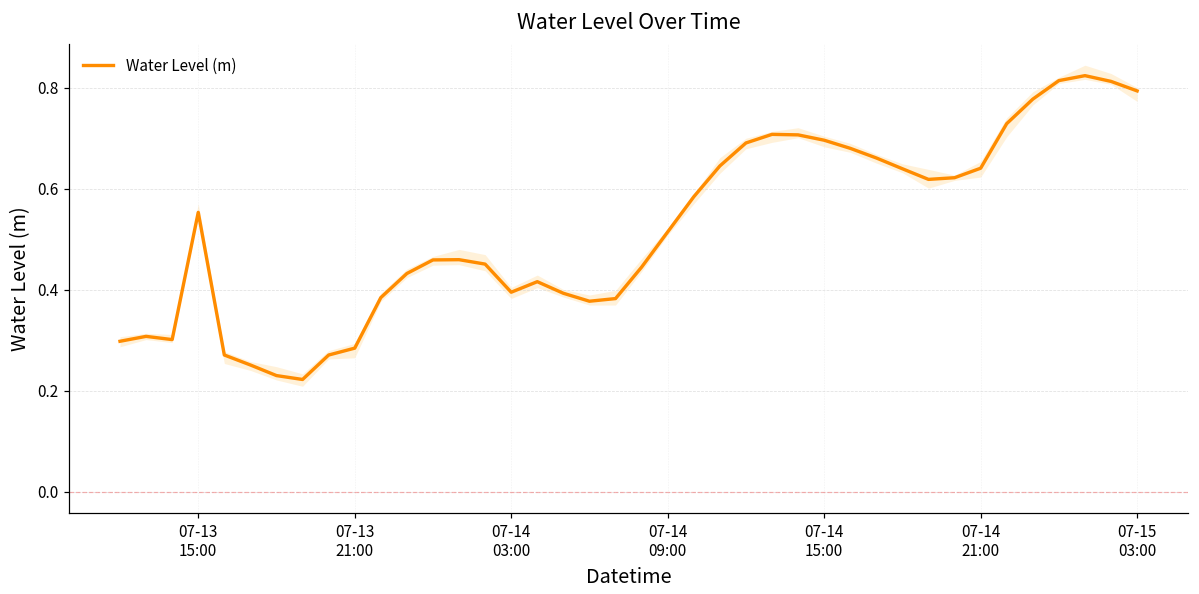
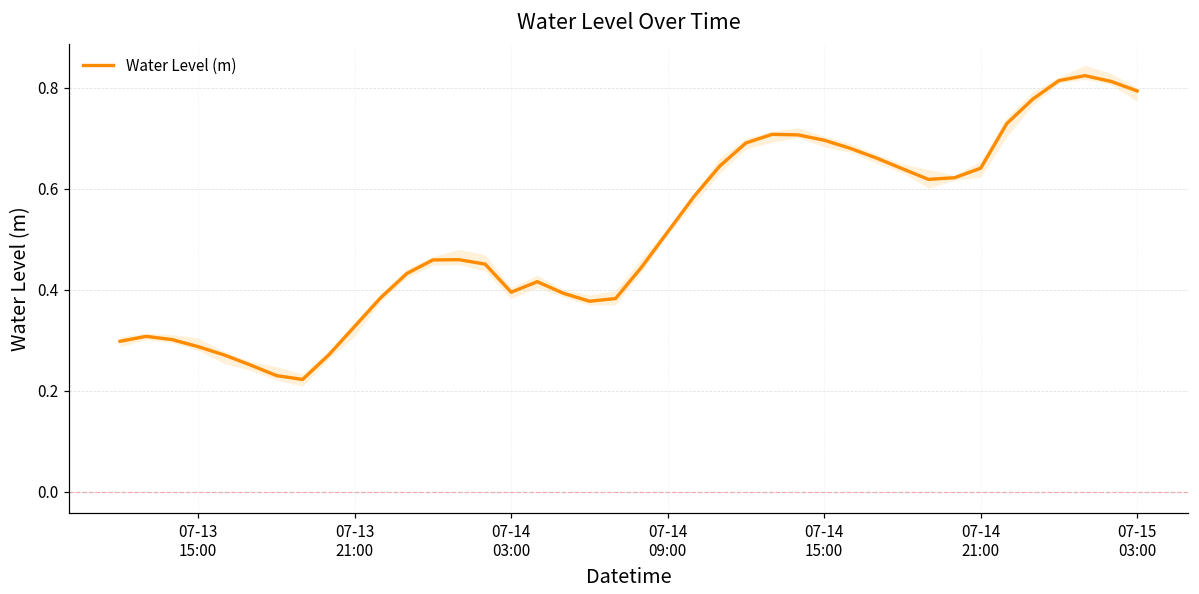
  {
    "Water Level (m)": {
-     "07-13 15:00": 0.55,
-     "07-13 21:00": 0.28,
+     "07-13 15:00": 0.29,
+     "07-13 21:00": 0.33,
      "07-14 03:00": 0.40,
      "07-14 09:00": 0.51,
      "07-14 15:00": 0.70,
      "07-14 21:00": 0.64,
      "07-15 03:00": 0.79
    }
  }
